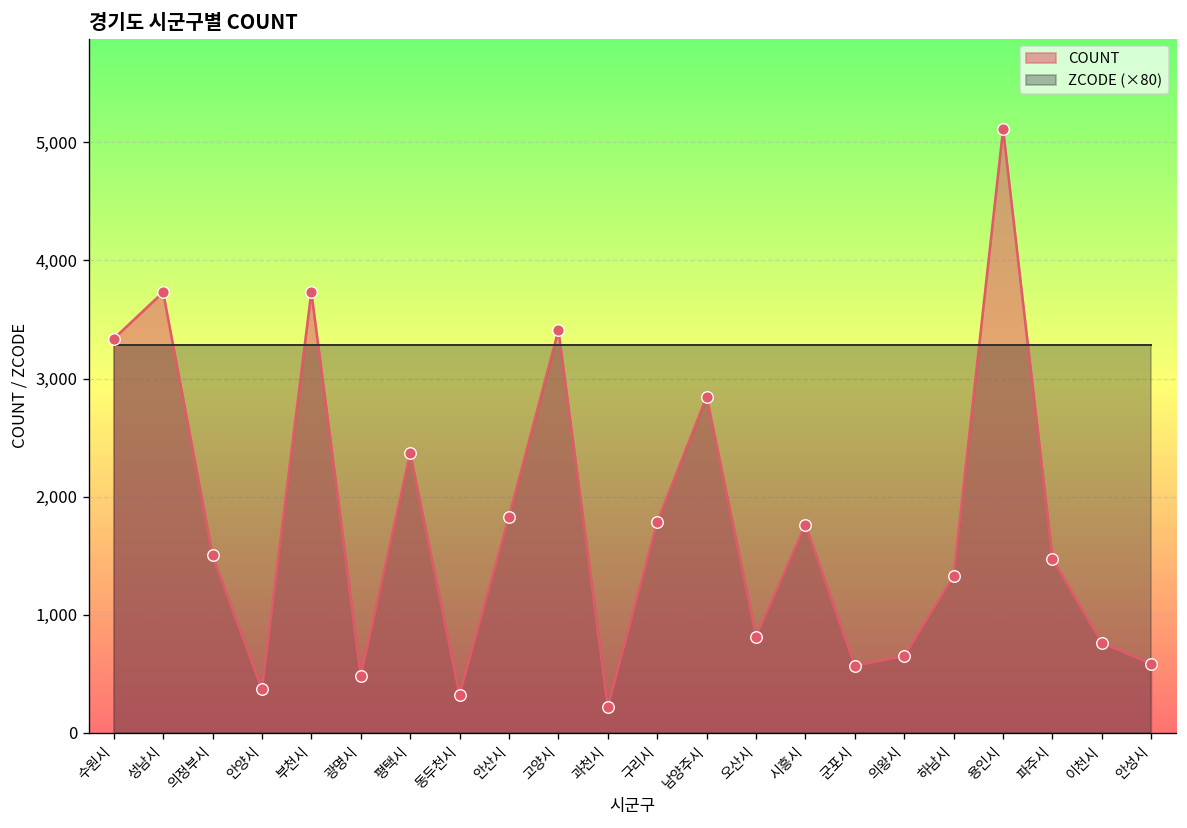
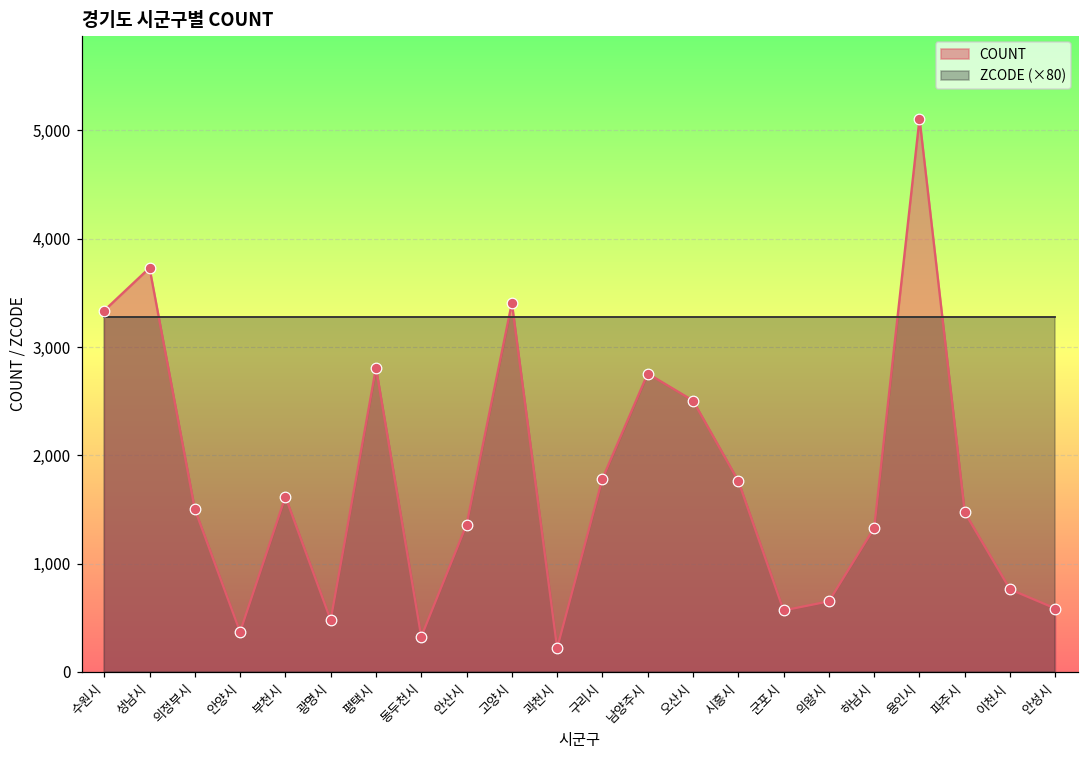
  {
    "COUNT": {
      "수원시": "3,300",
      "성남시": "3,700",
      "의정부시": "1,500",
      "안양시": "400",
-     "부천시": "3,700",
+     "부천시": "1,600",
      "광명시": "500",
-     "평택시": "2,400",
+     "평택시": "2,800",
      "동두천시": "300",
-     "안산시": "1,800",
+     "안산시": "1,400",
      "고양시": "3,400",
      "과천시": "200",
      "구리시": "1,800",
-     "남양주시": "2,850",
-     "오산시": "800",
+     "남양주시": "2,760",
+     "오산시": "2,500",
      "시흥시": "1,800",
      "군포시": "600",
      "의왕시": "700",
      "하남시": "1,300",
      "용인시": "5,100",
      "파주시": "1,500",
      "이천시": "800",
      "안성시": "600"
    },
    "ZCODE (×80)": {
      "수원시": "3,300",
      "성남시": "3,300",
      "의정부시": "3,300",
      "안양시": "3,300",
      "부천시": "3,300",
      "광명시": "3,300",
      "평택시": "3,300",
      "동두천시": "3,300",
      "안산시": "3,300",
      "고양시": "3,300",
      "과천시": "3,300",
      "구리시": "3,300",
      "남양주시": "3,300",
      "오산시": "3,300",
      "시흥시": "3,300",
      "군포시": "3,300",
      "의왕시": "3,300",
      "하남시": "3,300",
      "용인시": "3,300",
      "파주시": "3,300",
      "이천시": "3,300",
      "안성시": "3,300"
    }
  }
